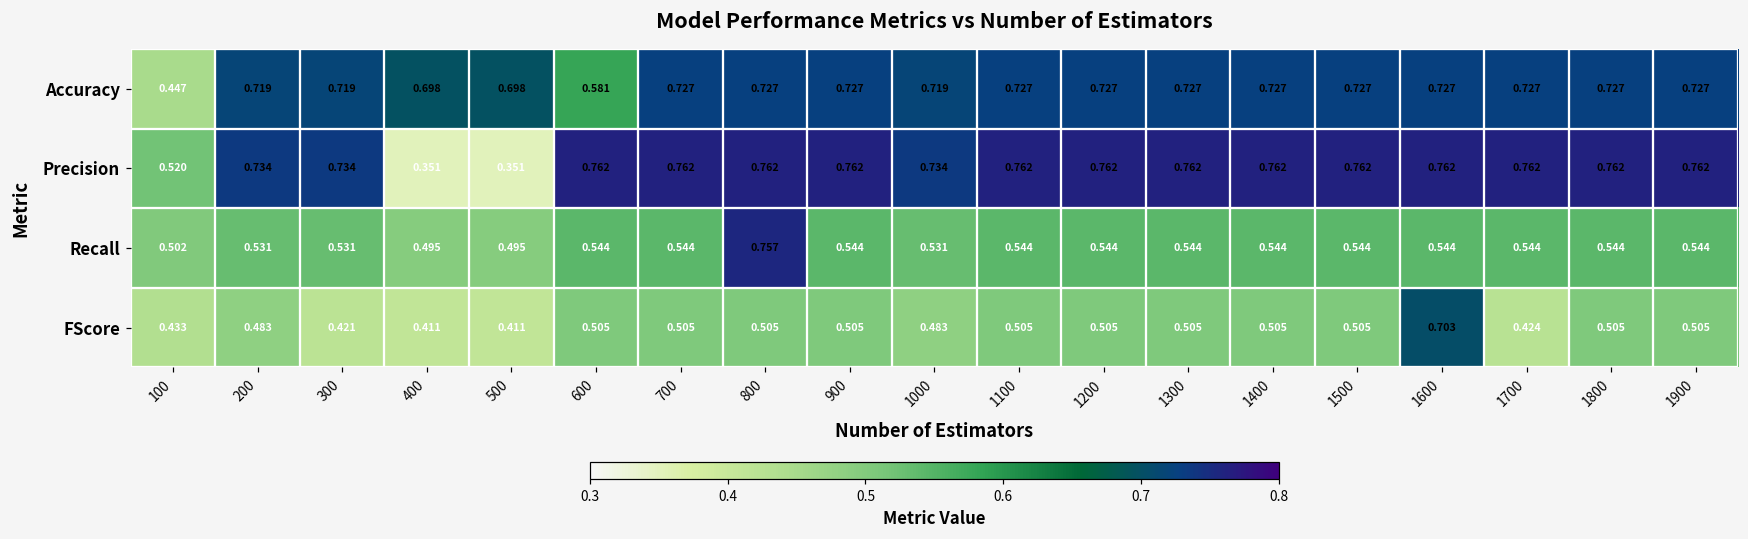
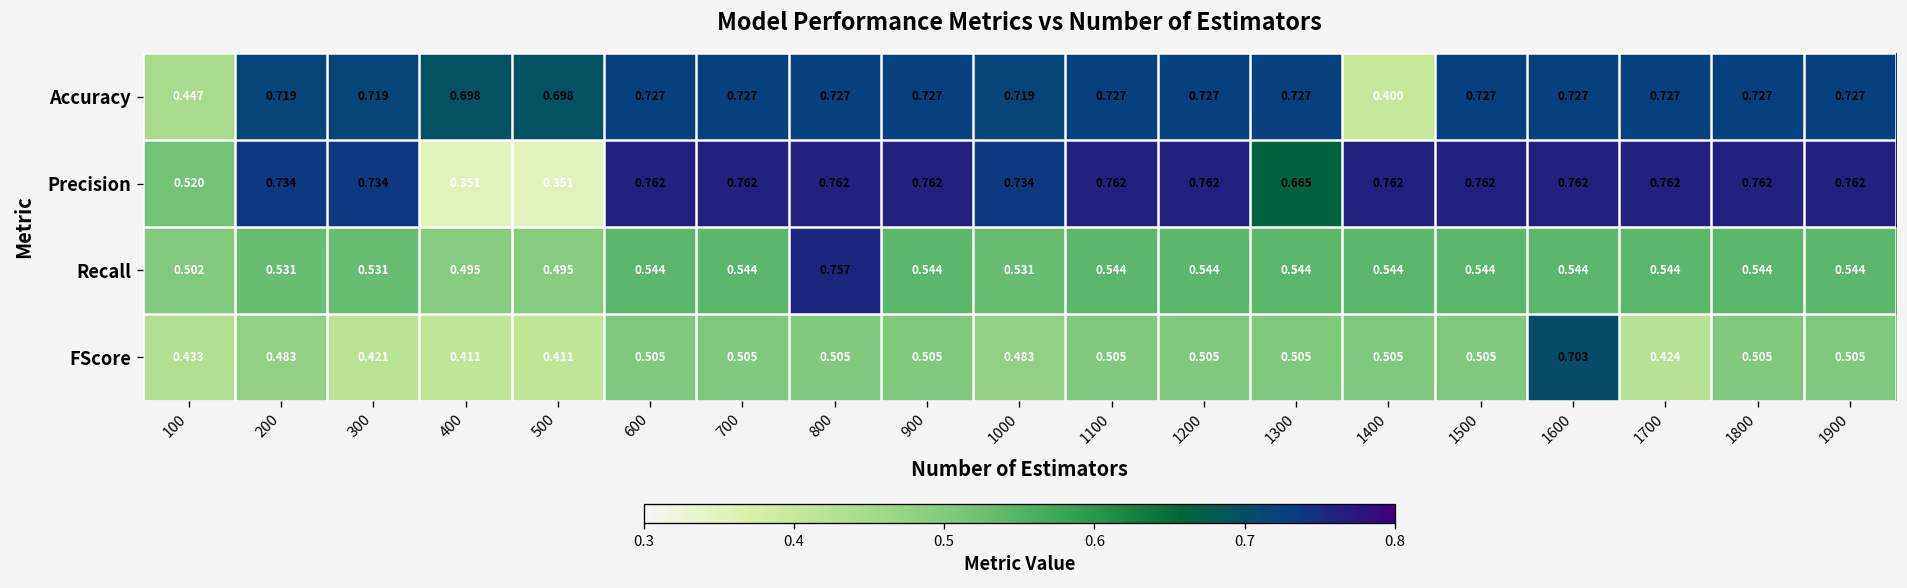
  {
    "Accuracy": {
      "100": 0.447,
      "200": 0.719,
      "300": 0.719,
      "400": 0.698,
      "500": 0.698,
-     "600": 0.581,
+     "600": 0.727,
      "700": 0.727,
      "800": 0.727,
      "900": 0.727,
      "1000": 0.719,
      "1100": 0.727,
      "1200": 0.727,
      "1300": 0.727,
-     "1400": 0.727,
+     "1400": 0.400,
      "1500": 0.727,
      "1600": 0.727,
      "1700": 0.727,
      "1800": 0.727,
      "1900": 0.727
    },
    "Precision": {
      "100": 0.520,
      "200": 0.734,
      "300": 0.734,
      "400": 0.351,
      "500": 0.351,
      "600": 0.762,
      "700": 0.762,
      "800": 0.762,
      "900": 0.762,
      "1000": 0.734,
      "1100": 0.762,
      "1200": 0.762,
-     "1300": 0.762,
+     "1300": 0.665,
      "1400": 0.762,
      "1500": 0.762,
      "1600": 0.762,
      "1700": 0.762,
      "1800": 0.762,
      "1900": 0.762
    },
    "Recall": {
      "100": 0.502,
      "200": 0.531,
      "300": 0.531,
      "400": 0.495,
      "500": 0.495,
      "600": 0.544,
      "700": 0.544,
      "800": 0.757,
      "900": 0.544,
      "1000": 0.531,
      "1100": 0.544,
      "1200": 0.544,
      "1300": 0.544,
      "1400": 0.544,
      "1500": 0.544,
      "1600": 0.544,
      "1700": 0.544,
      "1800": 0.544,
      "1900": 0.544
    },
    "FScore": {
      "100": 0.433,
      "200": 0.483,
      "300": 0.421,
      "400": 0.411,
      "500": 0.411,
      "600": 0.505,
      "700": 0.505,
      "800": 0.505,
      "900": 0.505,
      "1000": 0.483,
      "1100": 0.505,
      "1200": 0.505,
      "1300": 0.505,
      "1400": 0.505,
      "1500": 0.505,
      "1600": 0.703,
      "1700": 0.424,
      "1800": 0.505,
      "1900": 0.505
    }
  }
